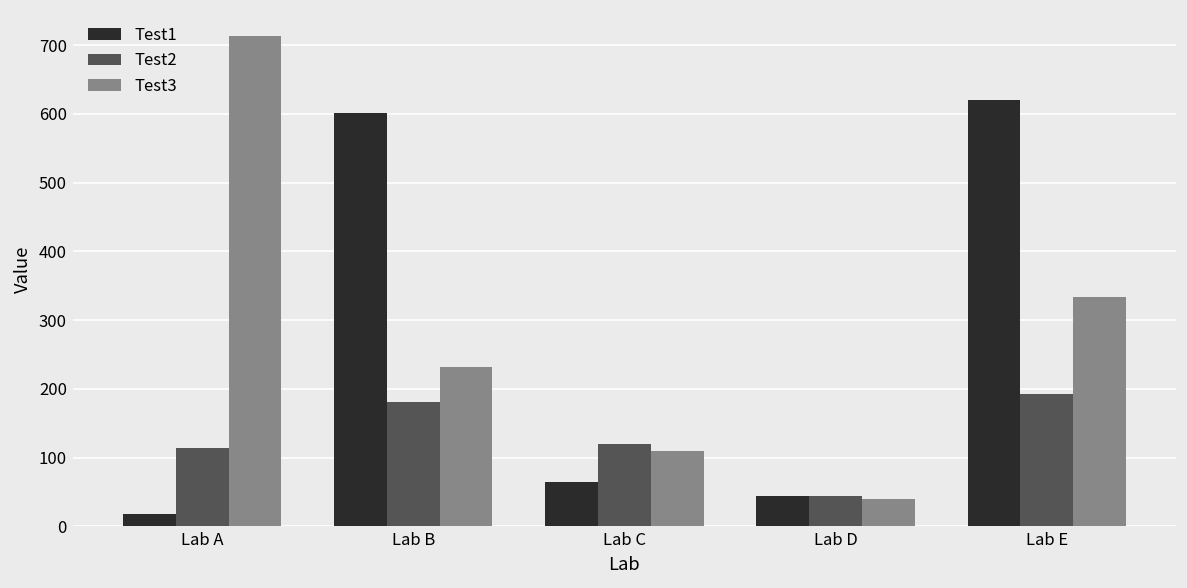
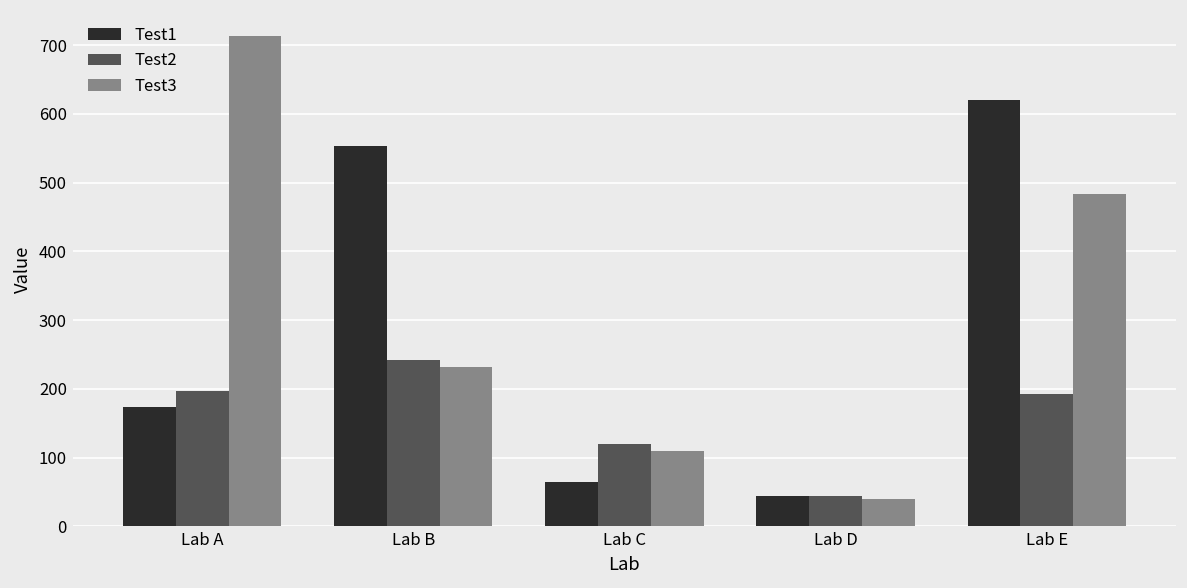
  {
    "Test1": {
-     "Lab A": 20,
-     "Lab B": 600,
+     "Lab A": 170,
+     "Lab B": 550,
      "Lab C": 70,
      "Lab D": 40,
      "Lab E": 620
    },
    "Test2": {
-     "Lab A": 110,
-     "Lab B": 180,
+     "Lab A": 200,
+     "Lab B": 240,
      "Lab C": 120,
      "Lab D": 40,
      "Lab E": 190
    },
    "Test3": {
      "Lab A": 710,
      "Lab B": 230,
      "Lab C": 110,
      "Lab D": 40,
-     "Lab E": 330
+     "Lab E": 480
    }
  }
